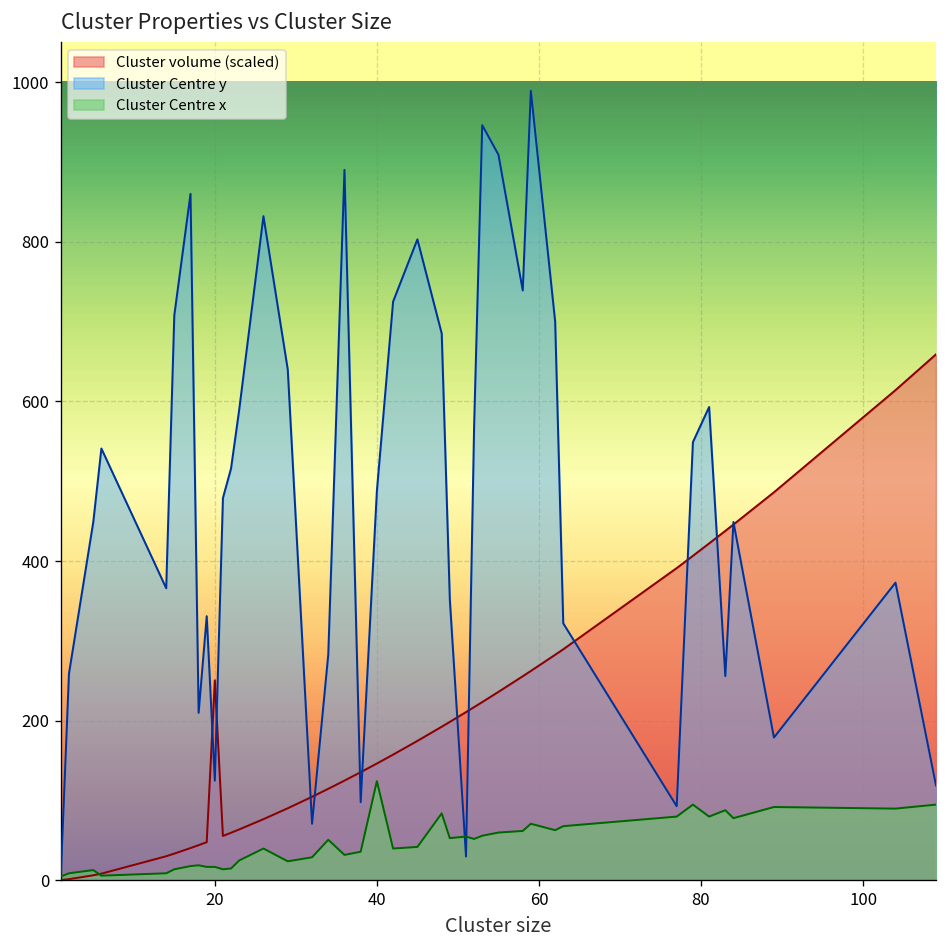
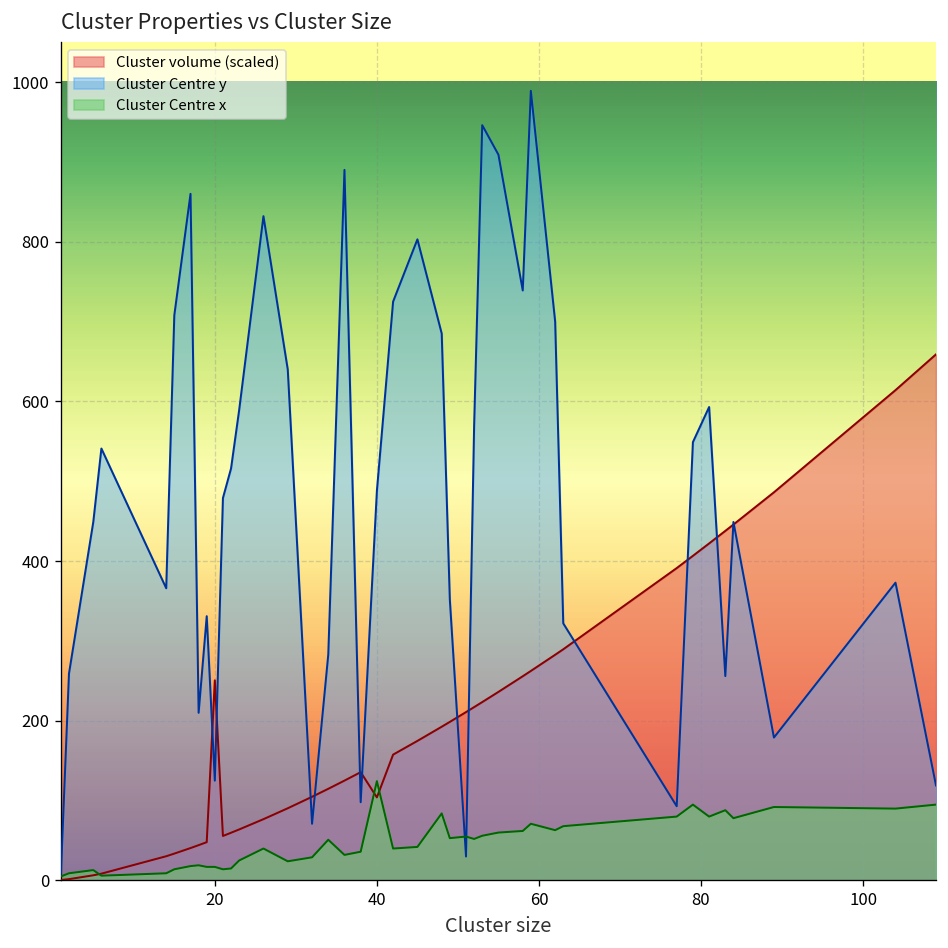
  {
    "Cluster volume (scaled)": {
      "20": 250,
-     "40": 150
+     "40": 100
    },
    "Cluster Centre y": {
      "20": 130,
      "40": 490
    },
    "Cluster Centre x": {
      "20": 20,
      "40": 120
    }
  }
